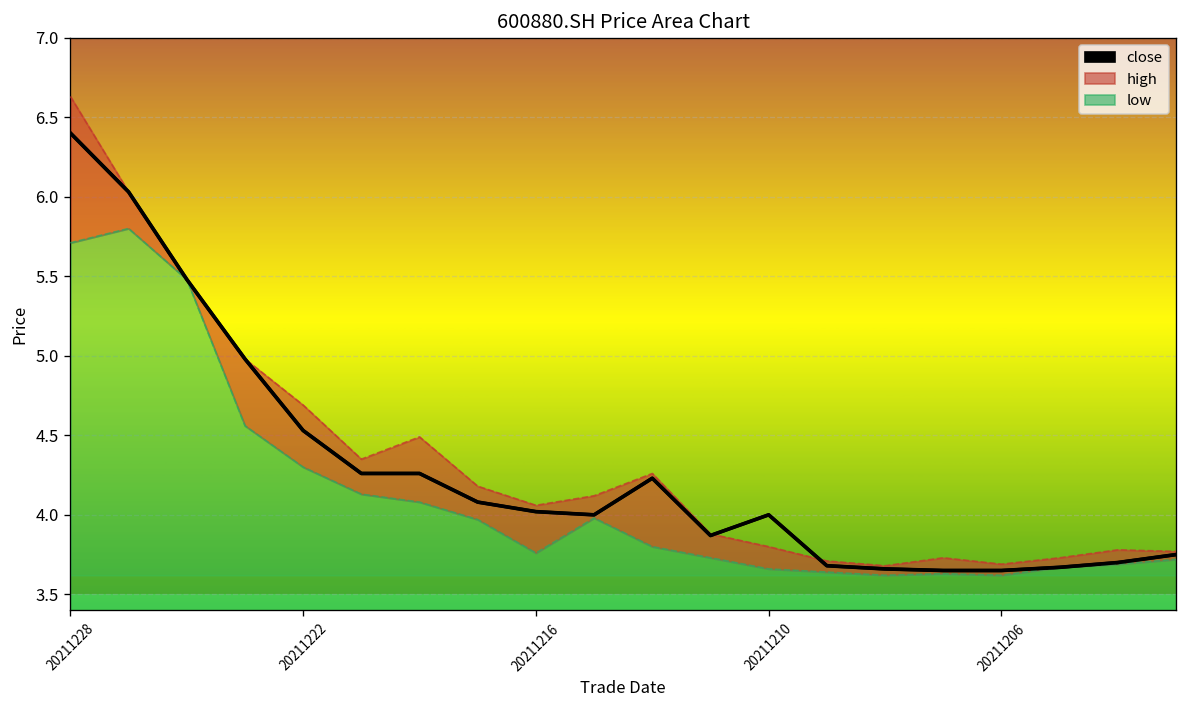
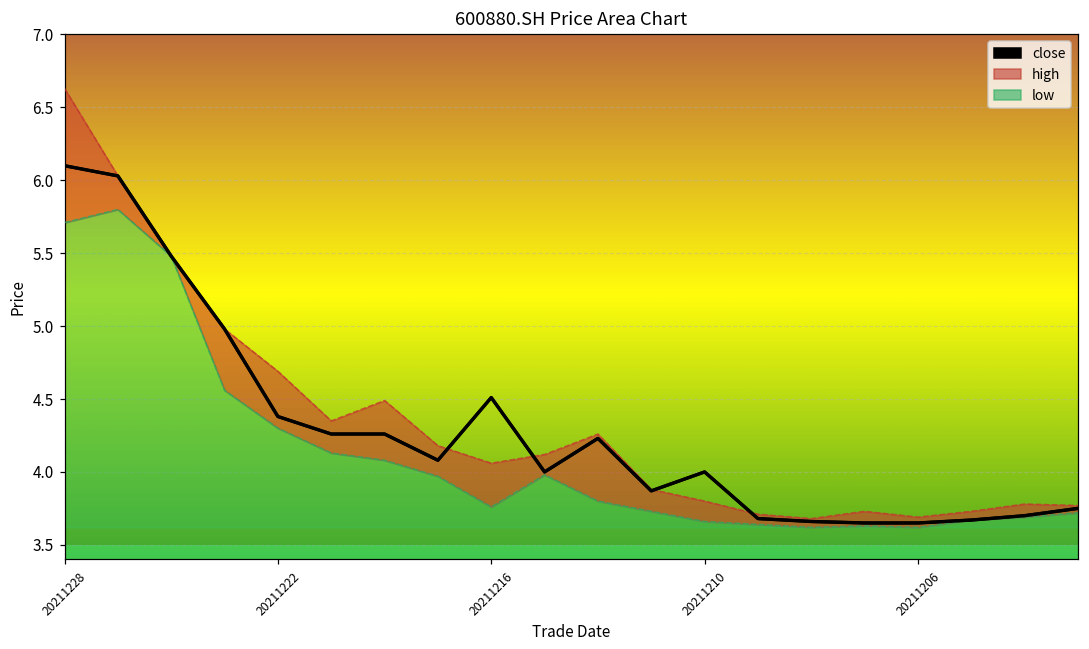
  {
    "close": {
-     "20211228": 6.4,
-     "20211222": 4.53,
-     "20211216": 4.02,
+     "20211228": 6.1,
+     "20211222": 4.38,
+     "20211216": 4.51,
      "20211210": 4.00,
      "20211206": 3.65
    },
    "low": {
      "20211228": 5.71,
      "20211222": 4.30,
      "20211216": 3.76,
      "20211210": 3.66,
      "20211206": 3.62
    }
  }
